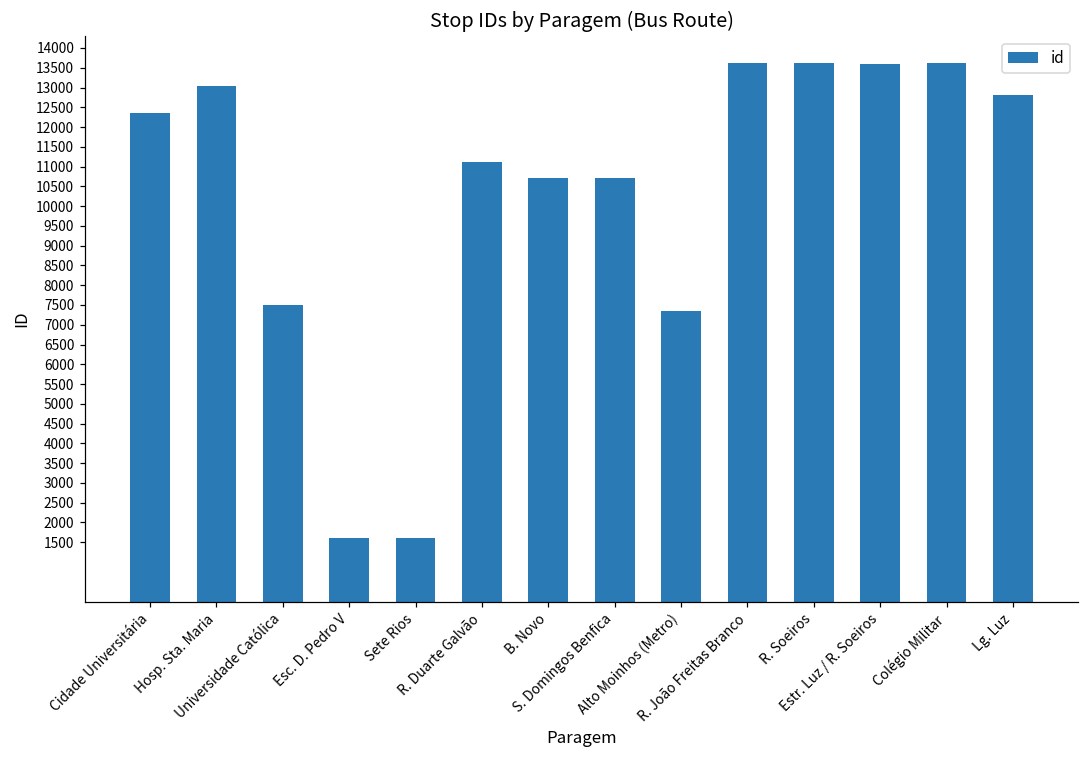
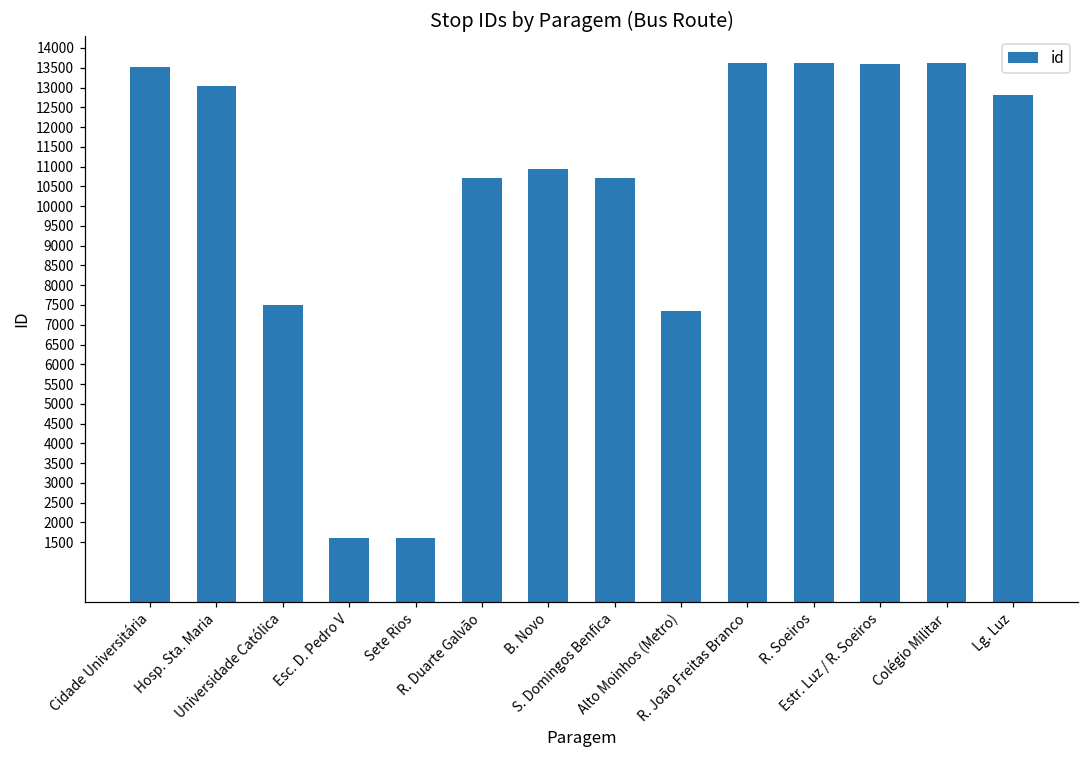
  {
-   "Cidade Universitária": 12300,
+   "Cidade Universitária": 13500,
    "Hosp. Sta. Maria": 13000,
    "Universidade Católica": 7500,
    "Esc. D. Pedro V": 1600,
    "Sete Rios": 1600,
-   "R. Duarte Galvão": 11100,
-   "B. Novo": 10700,
+   "R. Duarte Galvão": 10700,
+   "B. Novo": 10900,
    "S. Domingos Benfica": 10700,
    "Alto Moinhos (Metro)": 7400,
    "R. João Freitas Branco": 13600,
    "R. Soeiros": 13600,
    "Estr. Luz / R. Soeiros": 13600,
    "Colégio Militar": 13600,
    "Lg. Luz": 12800
  }
